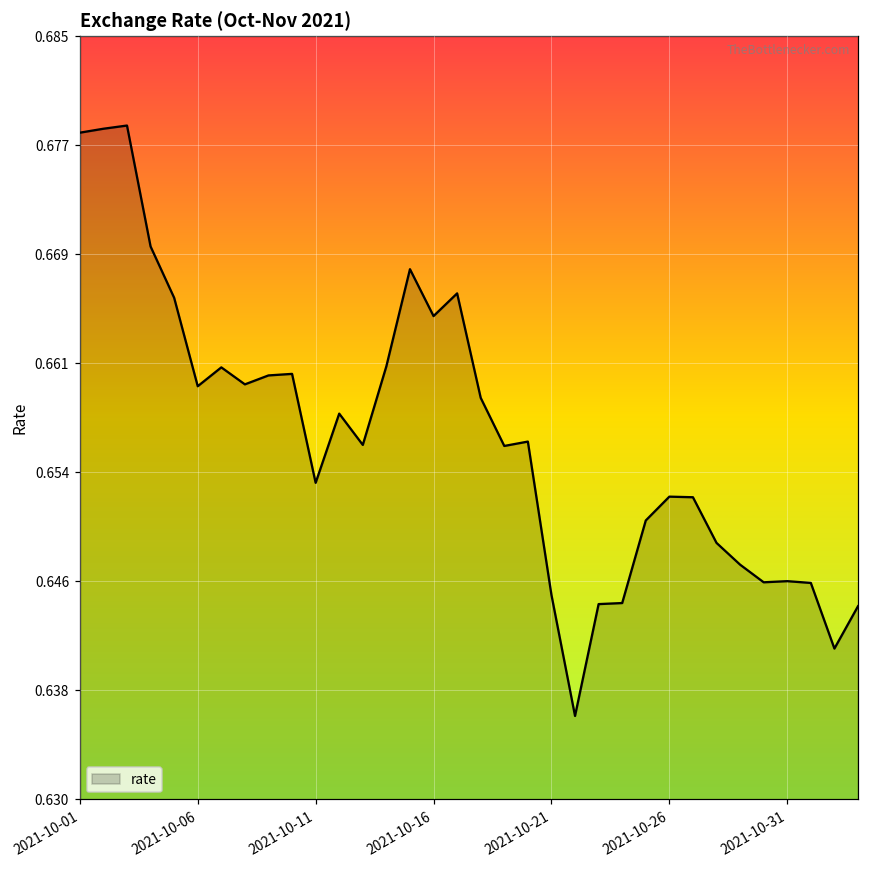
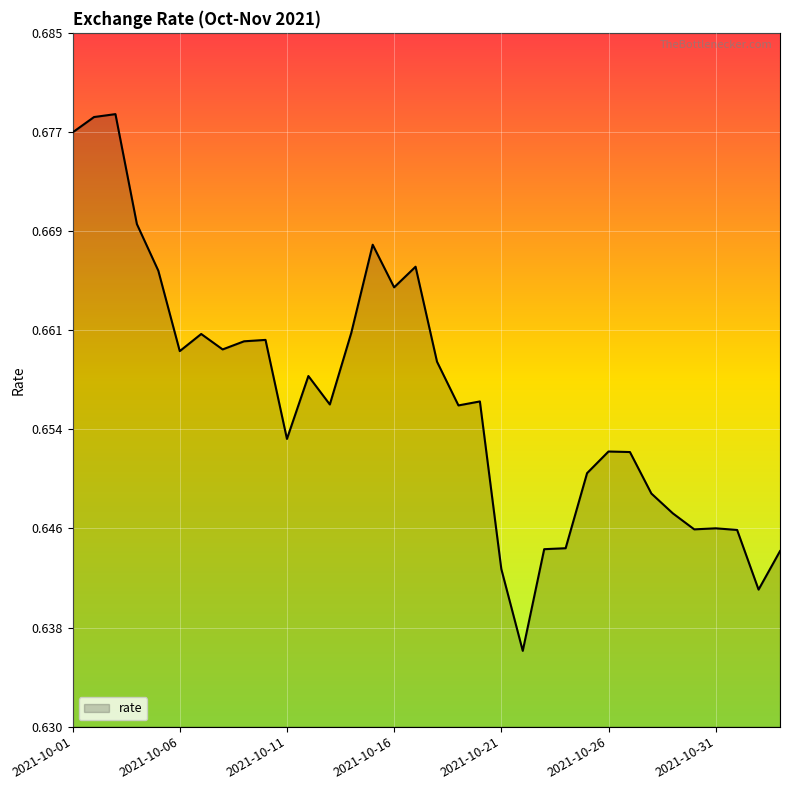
  {
-   "2021-10-01": 0.6780,
+   "2021-10-01": 0.6771,
    "2021-10-06": 0.6598,
    "2021-10-11": 0.6528,
    "2021-10-16": 0.6648,
-   "2021-10-21": 0.6447,
+   "2021-10-21": 0.6425,
    "2021-10-26": 0.6518,
    "2021-10-31": 0.6457
  }
